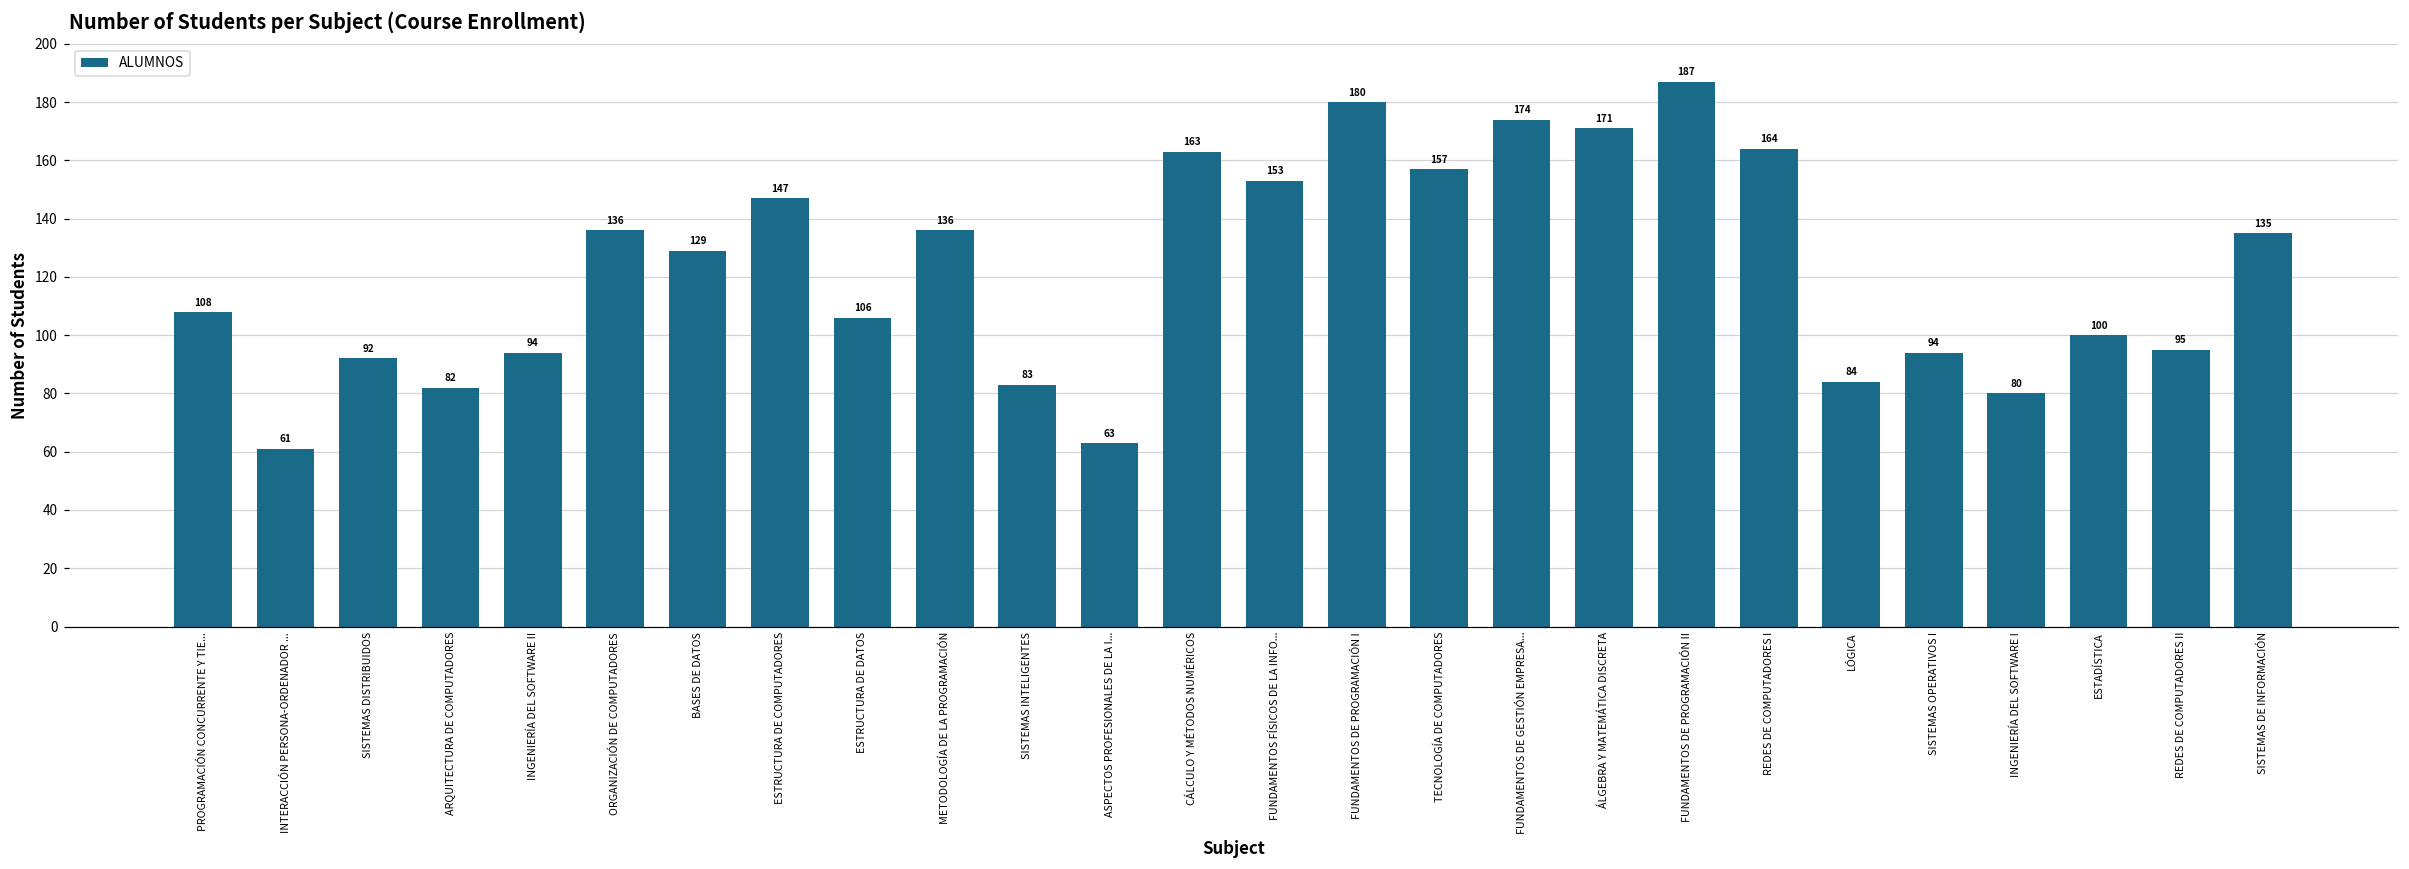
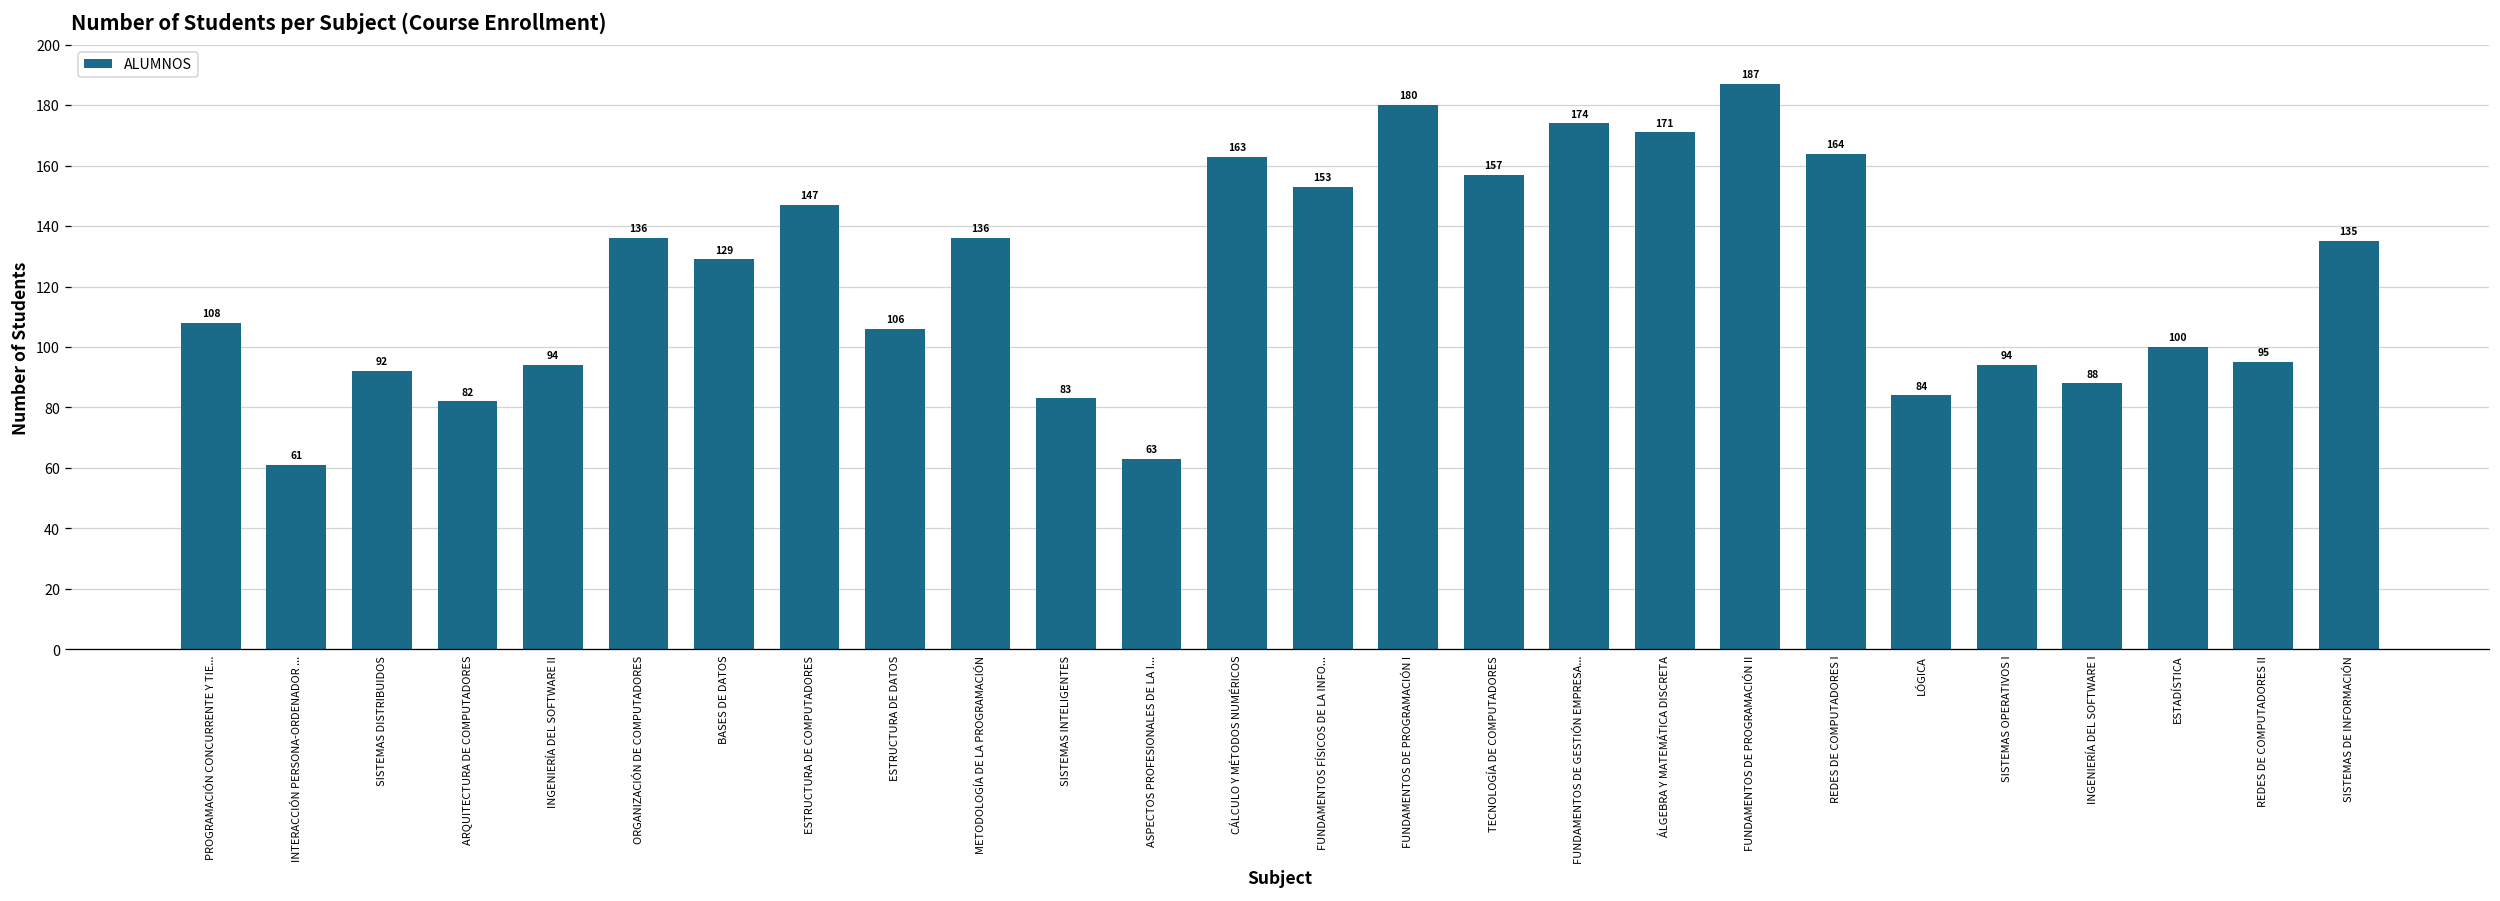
  {
    "PROGRAMACIÓN CONCURRENTE Y TIE...": 108,
    "INTERACCIÓN PERSONA-ORDENADOR ...": 61,
    "SISTEMAS DISTRIBUIDOS": 92,
    "ARQUITECTURA DE COMPUTADORES": 82,
    "INGENIERÍA DEL SOFTWARE II": 94,
    "ORGANIZACIÓN DE COMPUTADORES": 136,
    "BASES DE DATOS": 129,
    "ESTRUCTURA DE COMPUTADORES": 147,
    "ESTRUCTURA DE DATOS": 106,
    "METODOLOGÍA DE LA PROGRAMACIÓN": 136,
    "SISTEMAS INTELIGENTES": 83,
    "ASPECTOS PROFESIONALES DE LA I...": 63,
    "CÁLCULO Y MÉTODOS NUMÉRICOS": 163,
    "FUNDAMENTOS FÍSICOS DE LA INFO...": 153,
    "FUNDAMENTOS DE PROGRAMACIÓN I": 180,
    "TECNOLOGÍA DE COMPUTADORES": 157,
    "FUNDAMENTOS DE GESTIÓN EMPRESA...": 174,
    "ÁLGEBRA Y MATEMÁTICA DISCRETA": 171,
    "FUNDAMENTOS DE PROGRAMACIÓN II": 187,
    "REDES DE COMPUTADORES I": 164,
    "LÓGICA": 84,
    "SISTEMAS OPERATIVOS I": 94,
-   "INGENIERÍA DEL SOFTWARE I": 80,
+   "INGENIERÍA DEL SOFTWARE I": 88,
    "ESTADÍSTICA": 100,
    "REDES DE COMPUTADORES II": 95,
    "SISTEMAS DE INFORMACIÓN": 135
  }
